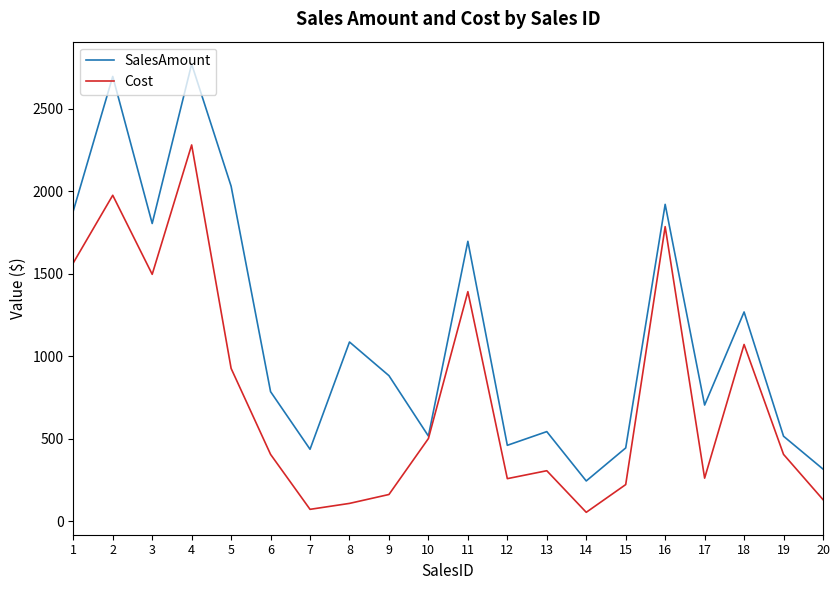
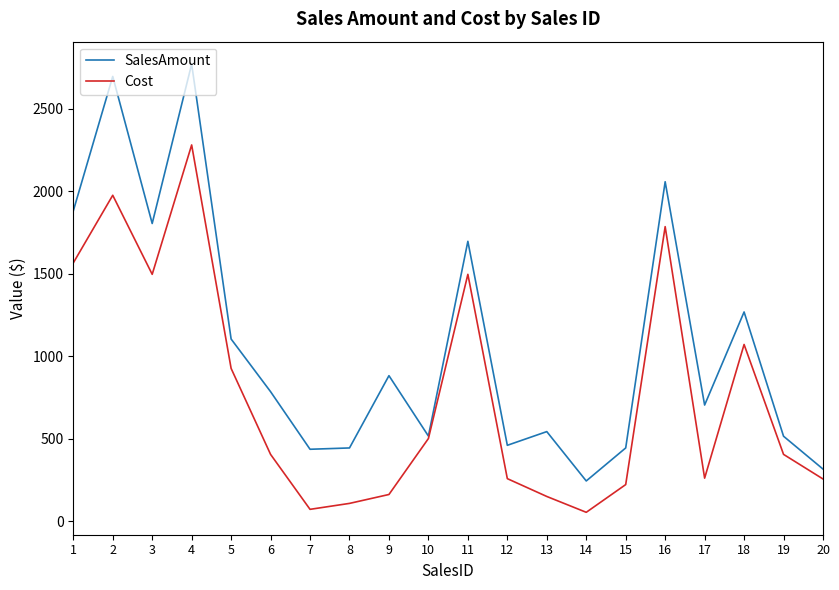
  {
    "SalesAmount": {
      "1": 1880,
      "3": 1800,
-     "5": 2030,
+     "5": 1100,
      "6": 790,
      "7": 440,
-     "8": 1090,
+     "8": 440,
      "9": 880,
      "11": 1700,
      "12": 460,
      "13": 540,
      "14": 240,
      "15": 440,
-     "16": 1920,
+     "16": 2060,
      "17": 700,
      "18": 1270,
      "19": 520,
      "20": 320
    },
    "Cost": {
      "1": 1570,
      "2": 1980,
      "3": 1500,
      "4": 2280,
      "5": 930,
      "6": 410,
      "7": 70,
      "8": 110,
      "9": 160,
-     "11": 1390,
+     "11": 1500,
      "12": 260,
-     "13": 310,
+     "13": 150,
      "14": 50,
      "15": 220,
      "16": 1790,
      "17": 260,
      "18": 1070,
      "19": 410,
-     "20": 130
+     "20": 260
    }
  }
